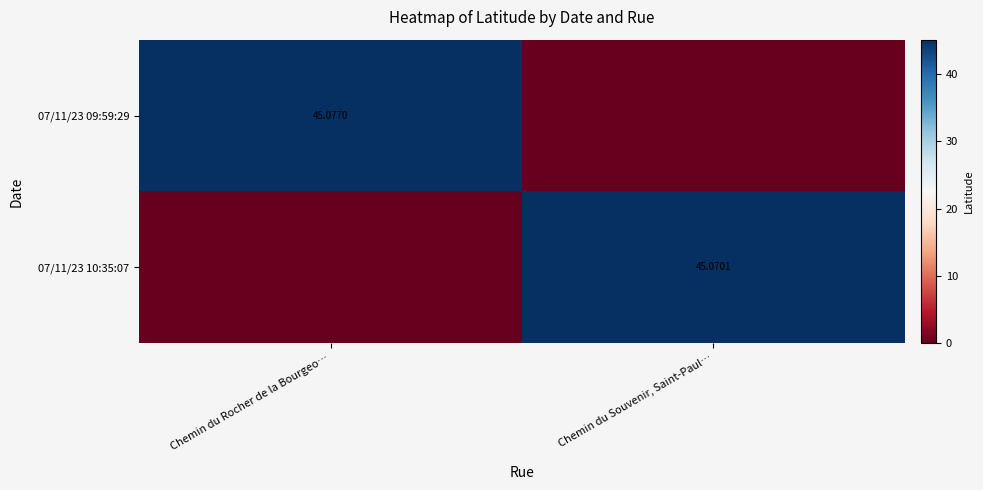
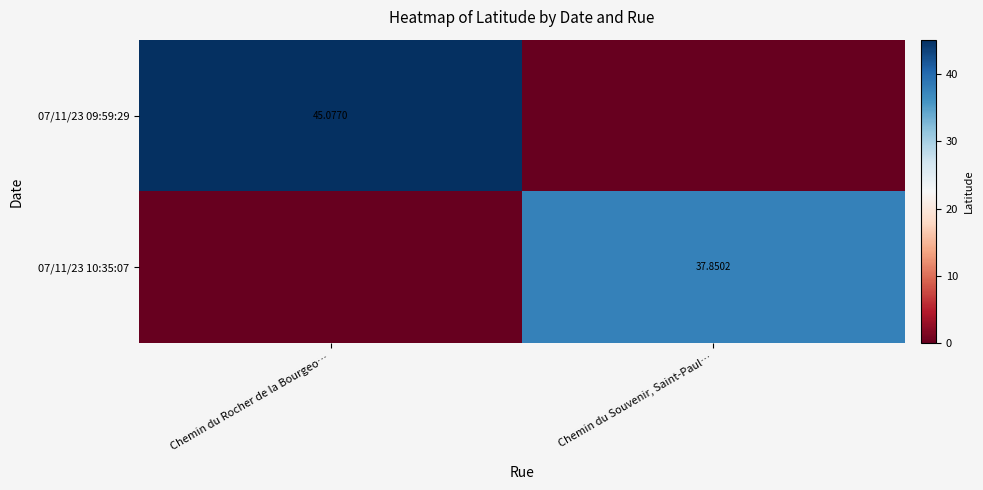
  {
    "07/11/23 09:59:29": {
      "Chemin du Rocher de la Bourgeo…": 45.0770
    },
    "07/11/23 10:35:07": {
-     "Chemin du Souvenir, Saint-Paul…": 45.0701
+     "Chemin du Souvenir, Saint-Paul…": 37.8502
    }
  }
